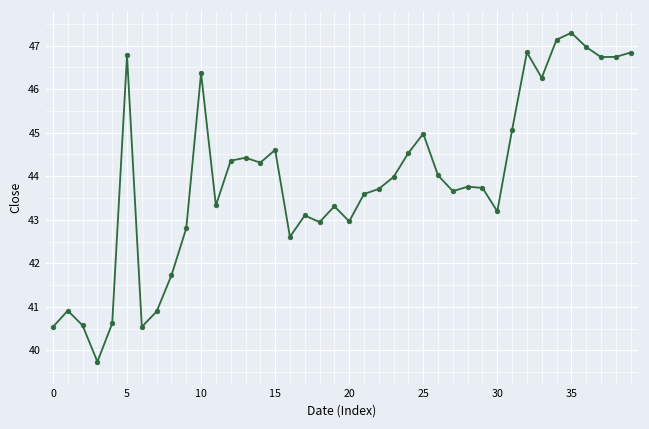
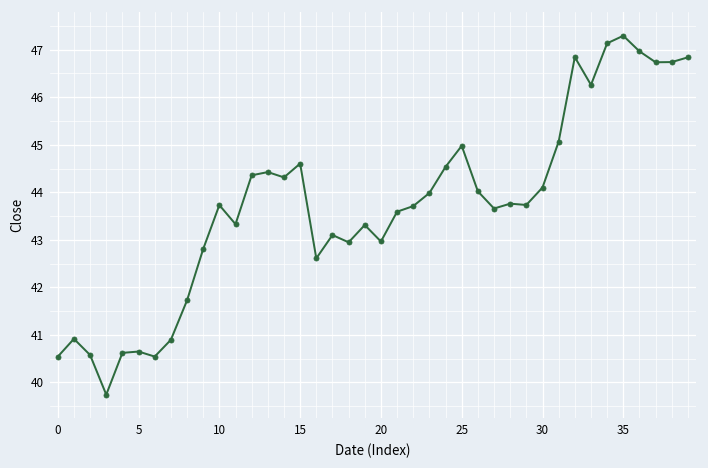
  {
    "0": 40.5,
-   "5": 46.8,
-   "10": 46.4,
+   "5": 40.6,
+   "10": 43.7,
    "15": 44.6,
    "20": 43.0,
    "25": 45.0,
-   "30": 43.2,
+   "30": 44.1,
    "35": 47.3
  }
